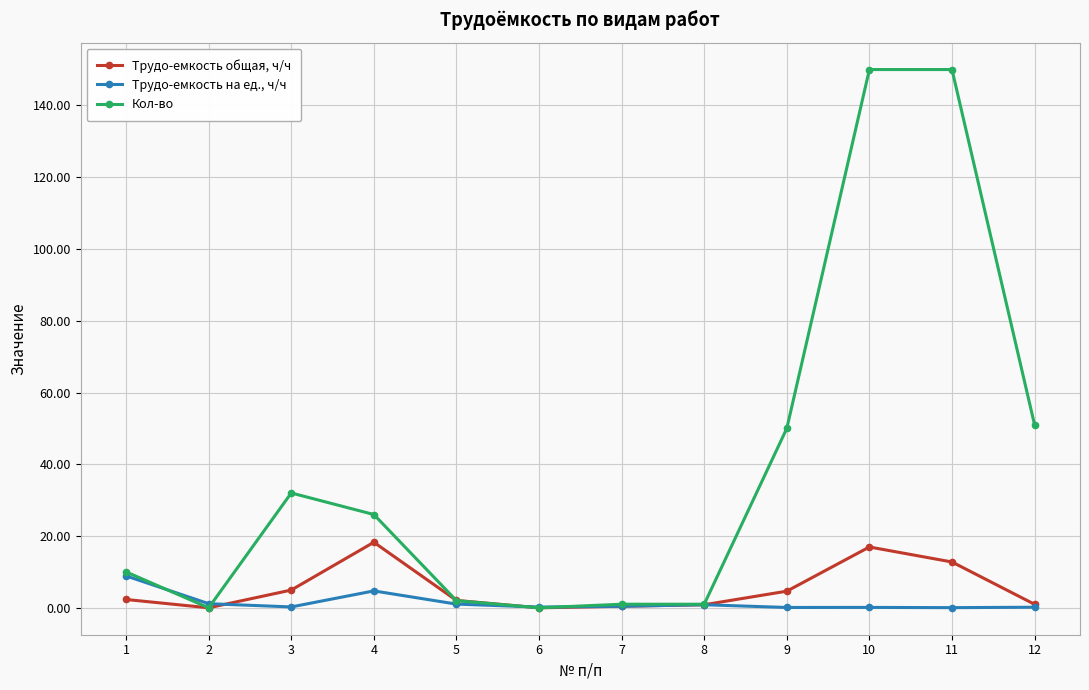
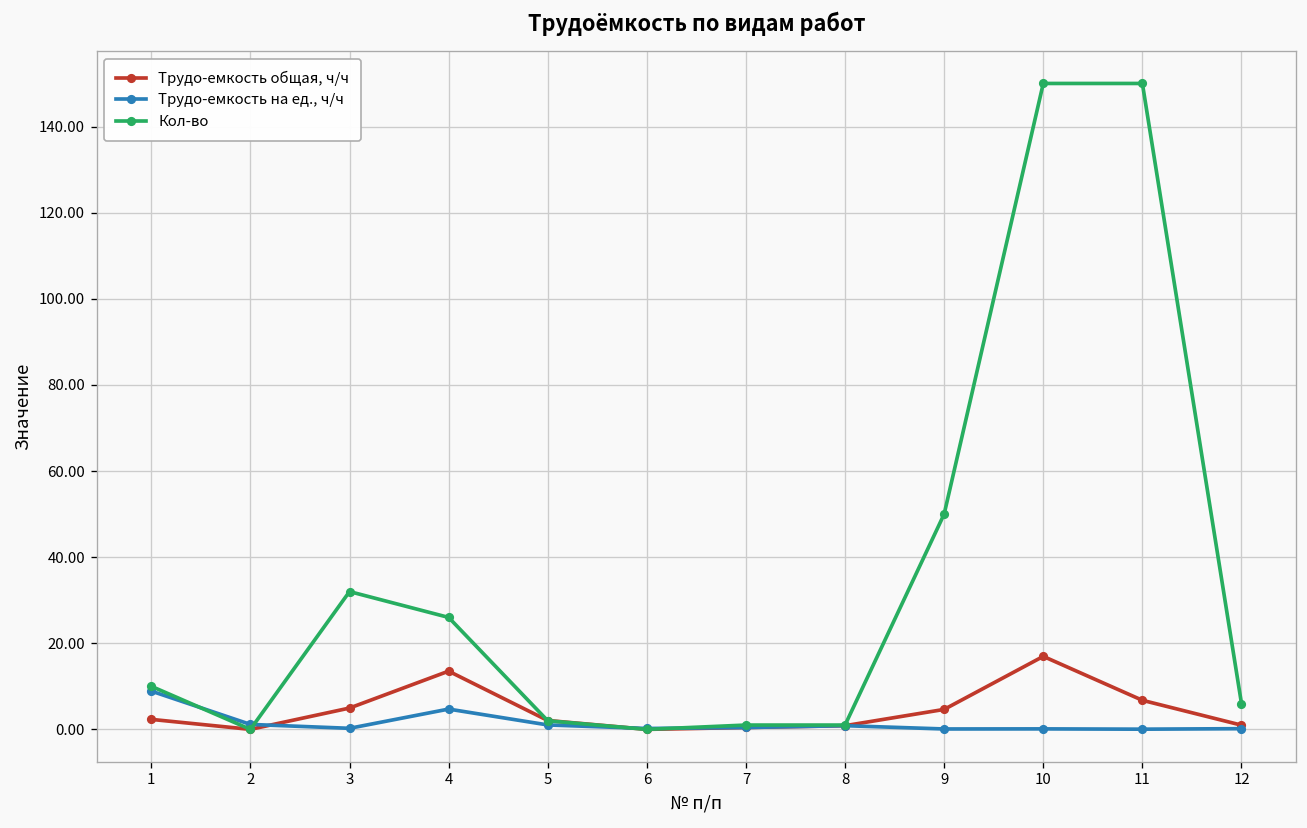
  {
    "Трудо-емкость общая, ч/ч": {
      "1": 2,
      "3": 5,
-     "4": 18,
+     "4": 14,
      "9": 5,
      "10": 17,
-     "11": 13,
+     "11": 7,
      "12": 1
    },
    "Трудо-емкость на ед., ч/ч": {
      "1": 9,
      "2": 1,
      "3": 0,
      "4": 5,
      "5": 1,
      "9": 0,
      "10": 0,
      "11": 0,
      "12": 0
    },
    "Кол-во": {
      "1": 10,
      "3": 32,
      "4": 26,
      "9": 50,
      "10": 150,
      "11": 150,
-     "12": 51
+     "12": 6
    }
  }
